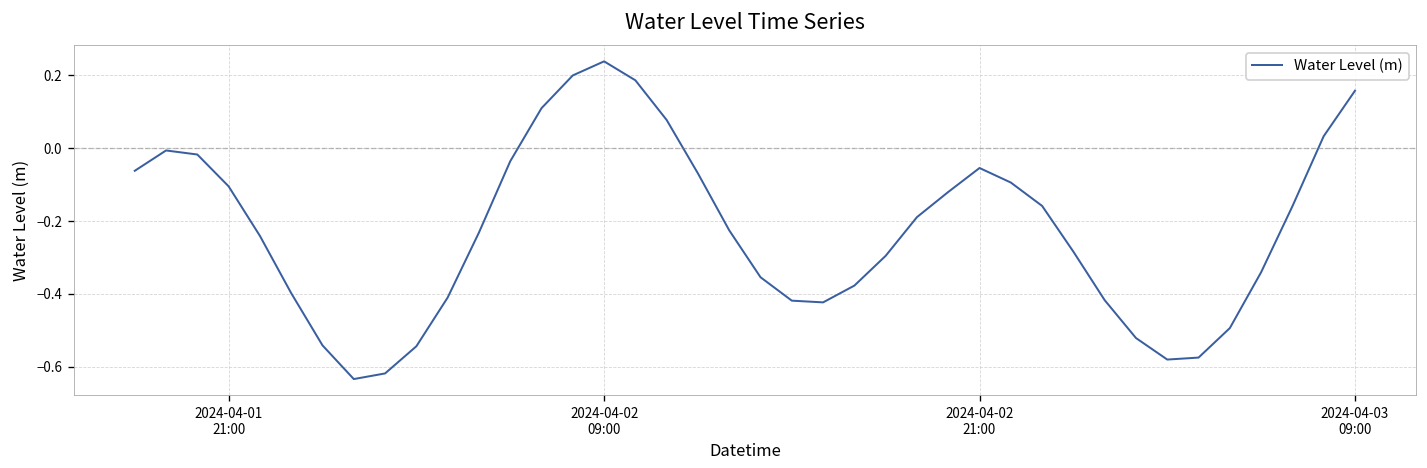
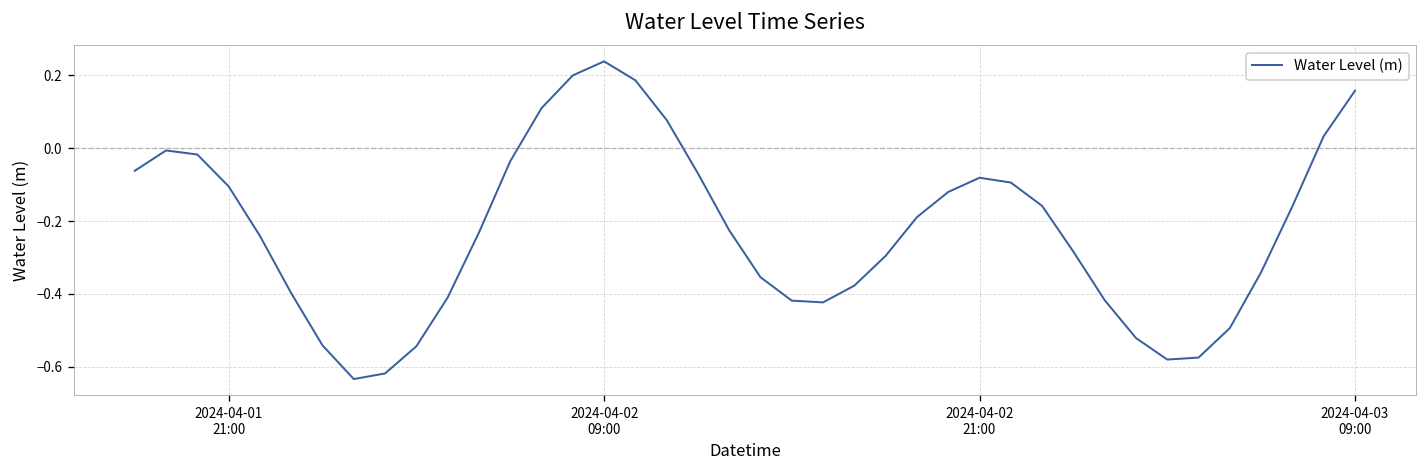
  {
    "2024-04-01 21:00": -0.10,
    "2024-04-02 09:00": 0.24,
-   "2024-04-02 21:00": -0.05,
+   "2024-04-02 21:00": -0.08,
    "2024-04-03 09:00": 0.16
  }
